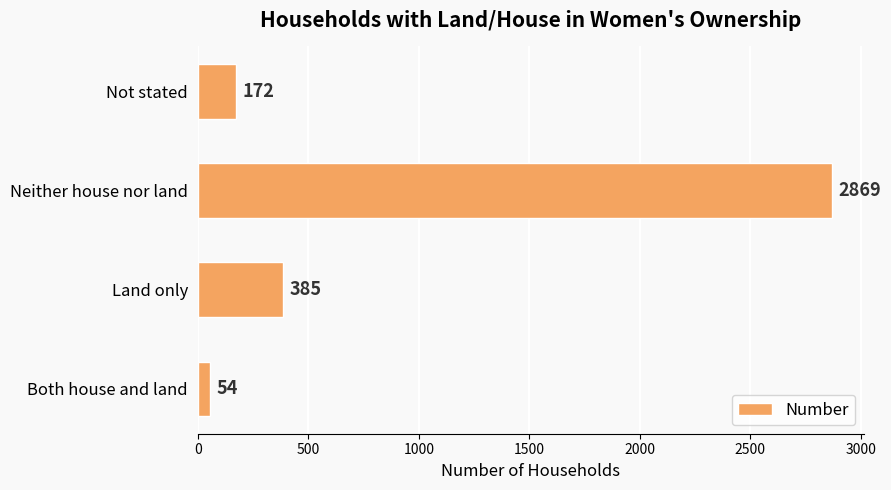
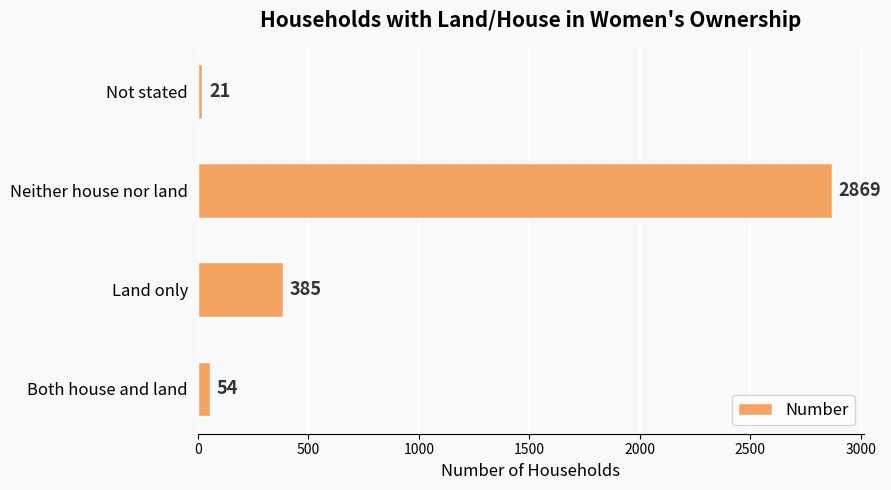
  {
-   "Not stated": 172,
+   "Not stated": 21,
    "Neither house nor land": 2869,
    "Land only": 385,
    "Both house and land": 54
  }
